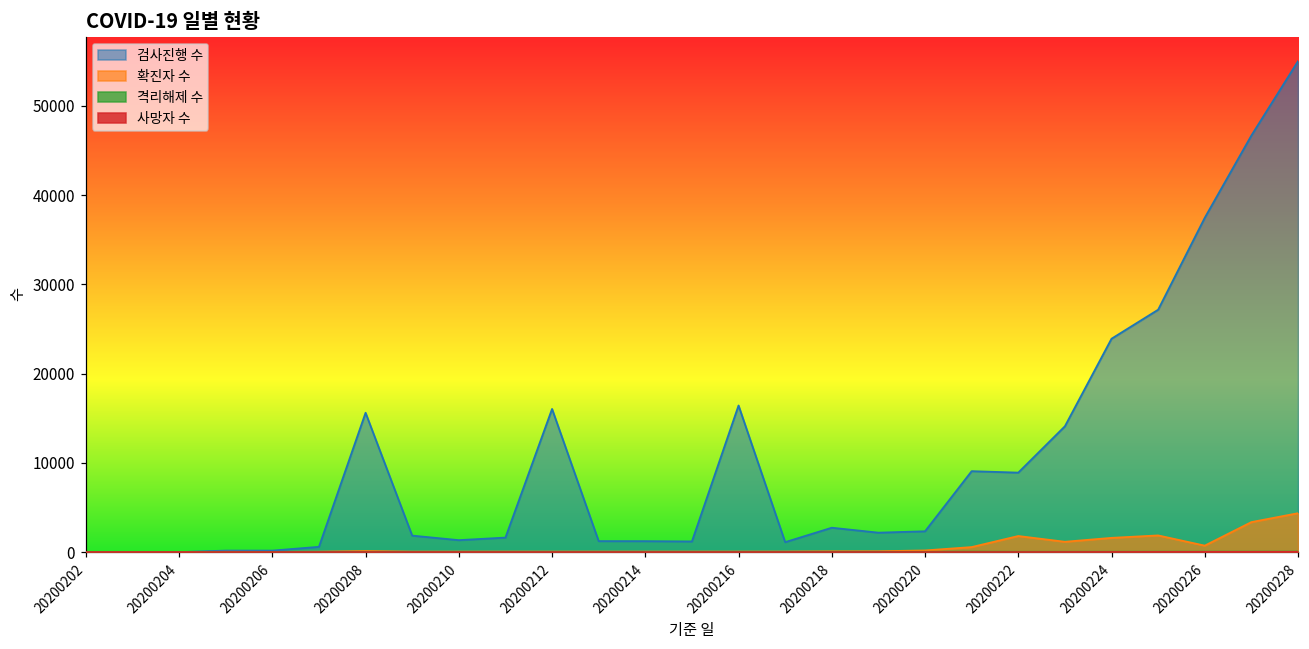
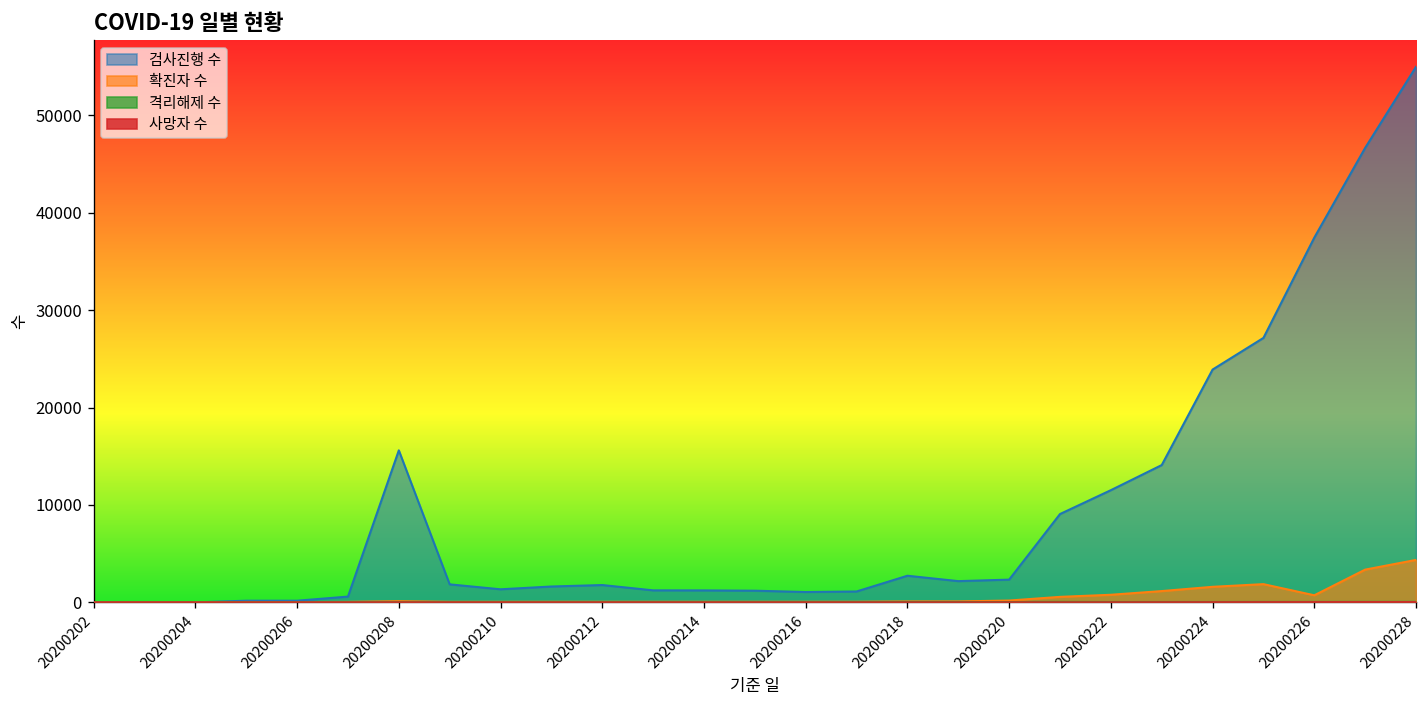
  {
    "검사진행 수": {
      "20200208": 16000,
      "20200210": 1000,
-     "20200212": 16000,
+     "20200212": 2000,
      "20200214": 1000,
-     "20200216": 16000,
+     "20200216": 1000,
      "20200218": 3000,
      "20200220": 2000,
-     "20200222": 9000,
+     "20200222": 12000,
      "20200224": 24000,
      "20200226": 37000,
      "20200228": 55000
    },
    "확진자 수": {
-     "20200222": 2000,
+     "20200222": 1000,
      "20200224": 2000,
      "20200226": 1000,
      "20200228": 4000
    },
    "사망자 수": {
      "20200222": 0,
      "20200224": 0,
      "20200226": 0,
      "20200228": 0
    }
  }
